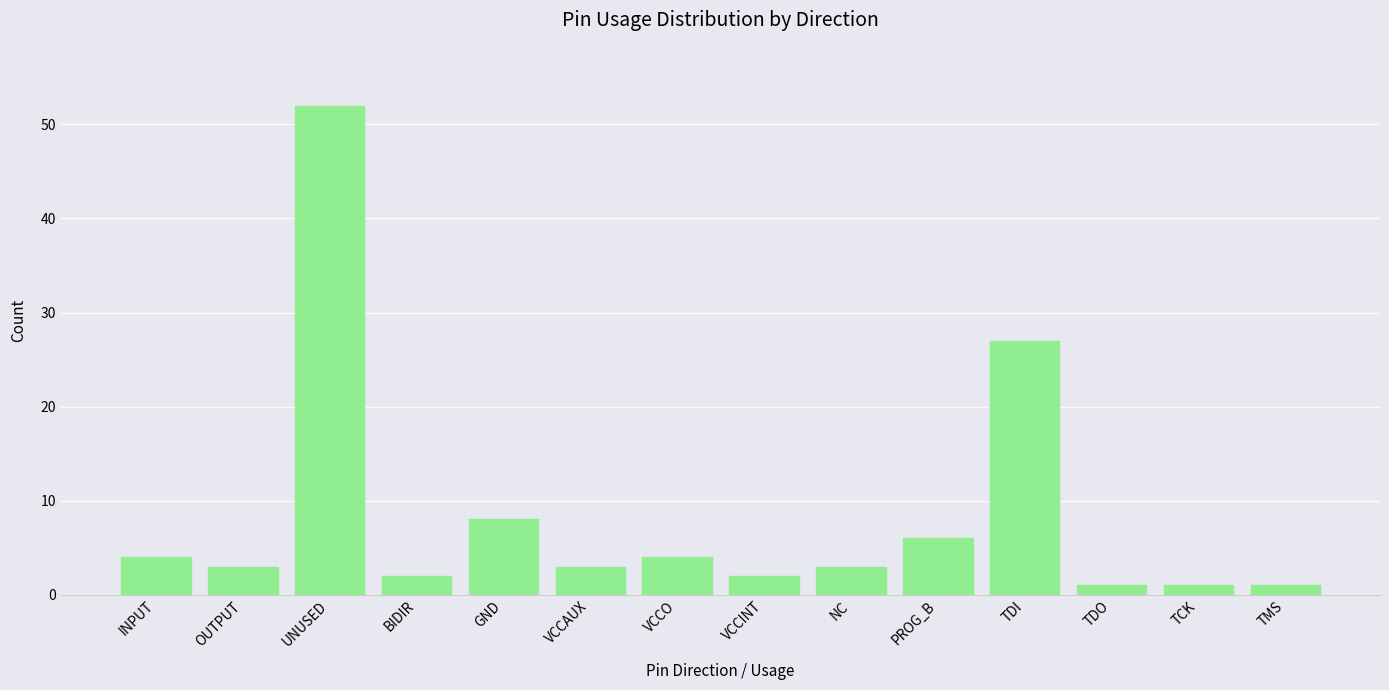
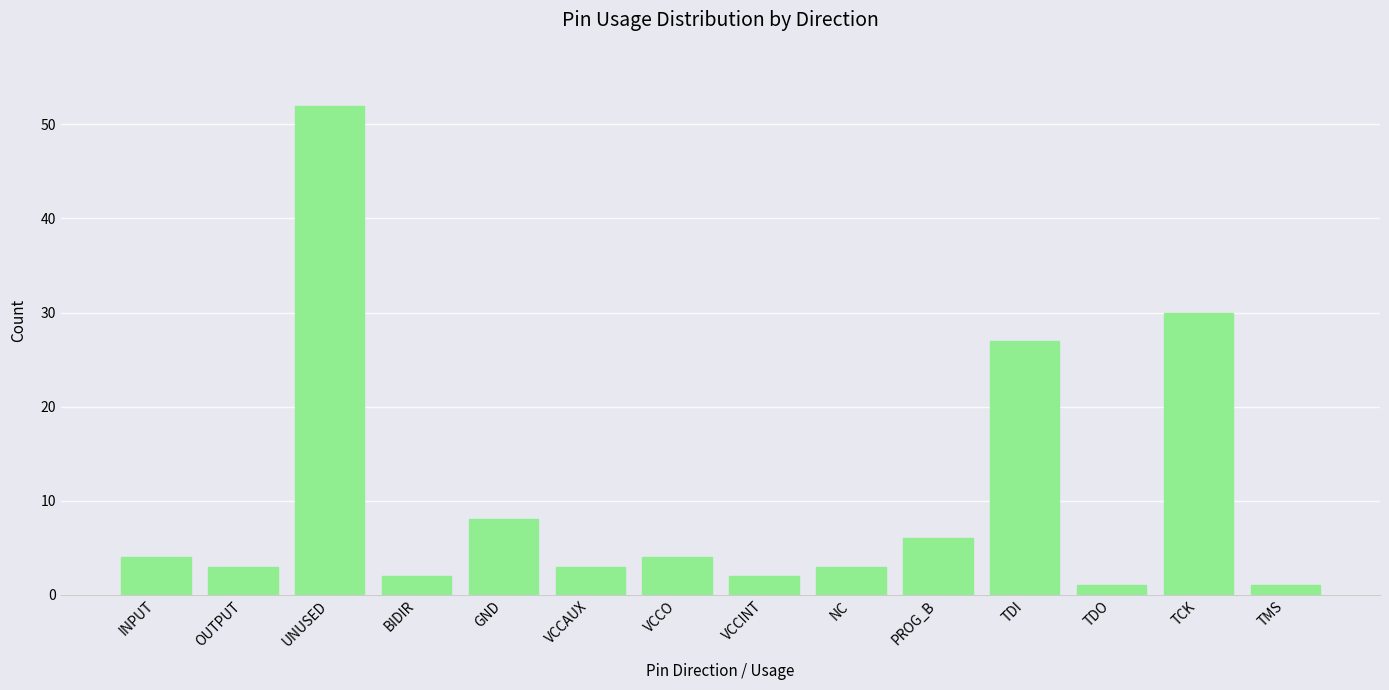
  {
    "INPUT": 4,
    "OUTPUT": 3,
    "UNUSED": 52,
    "BIDIR": 2,
    "GND": 8,
    "VCCAUX": 3,
    "VCCO": 4,
    "VCCINT": 2,
    "NC": 3,
    "PROG_B": 6,
    "TDI": 27,
    "TDO": 1,
-   "TCK": 1,
+   "TCK": 30,
    "TMS": 1
  }
